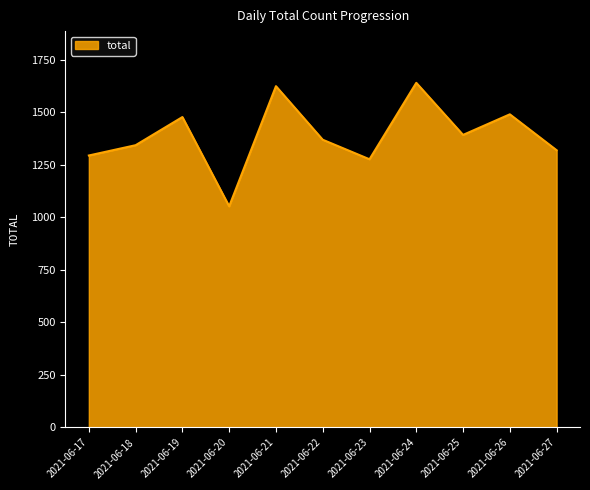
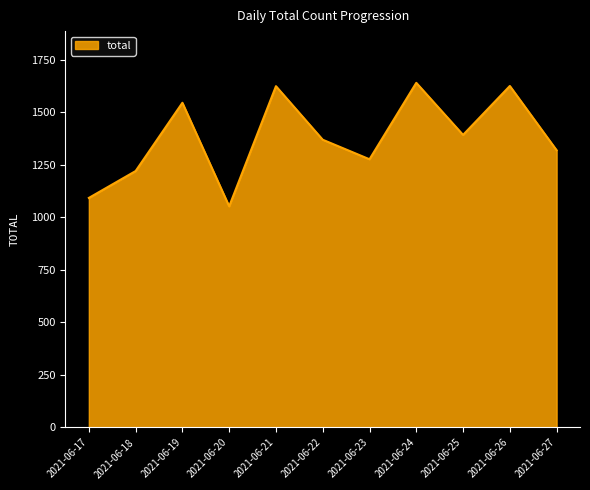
  {
-   "2021-06-17": 1300,
-   "2021-06-18": 1340,
-   "2021-06-19": 1480,
+   "2021-06-17": 1090,
+   "2021-06-18": 1220,
+   "2021-06-19": 1550,
    "2021-06-20": 1050,
    "2021-06-21": 1630,
    "2021-06-22": 1370,
    "2021-06-23": 1280,
    "2021-06-24": 1640,
    "2021-06-25": 1390,
-   "2021-06-26": 1490,
+   "2021-06-26": 1630,
    "2021-06-27": 1320
  }
